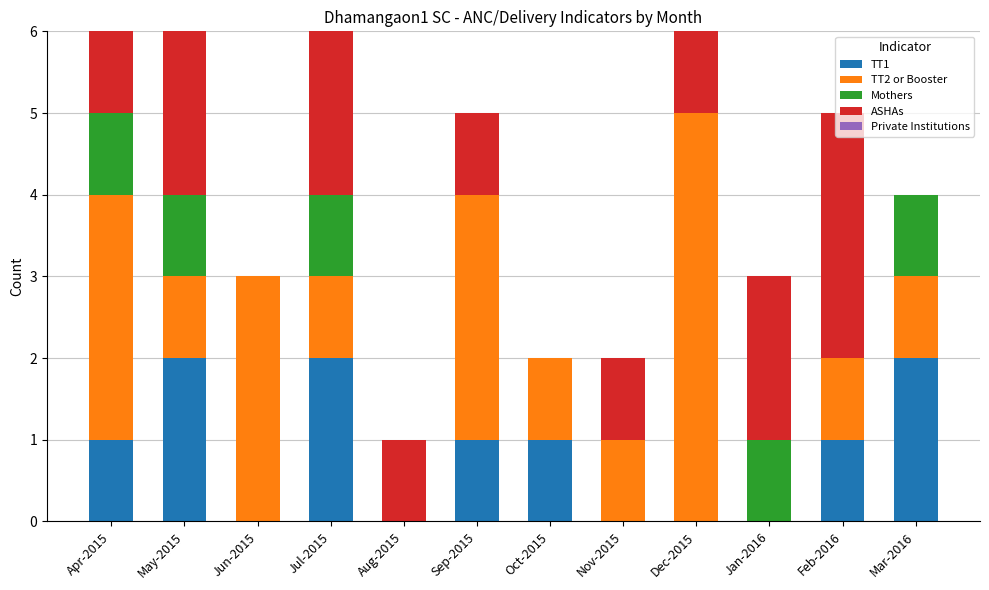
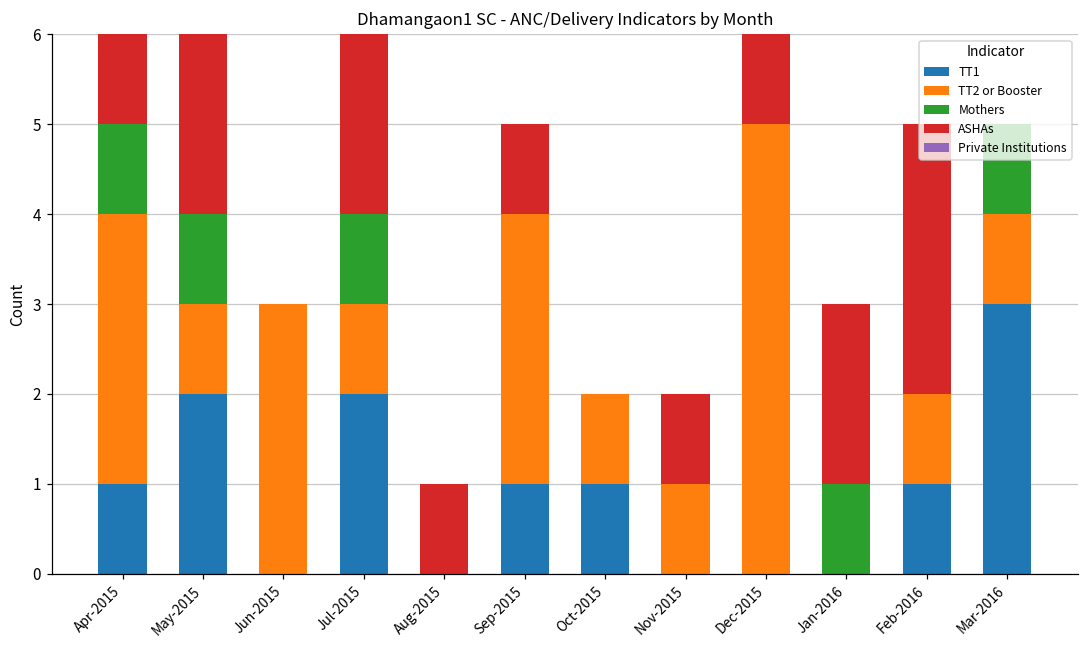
  {
    "TT1": {
      "Apr-2015": 1,
      "May-2015": 2,
      "Jun-2015": 0,
      "Jul-2015": 2,
      "Aug-2015": 0,
      "Sep-2015": 1,
      "Oct-2015": 1,
      "Nov-2015": 0,
      "Dec-2015": 0,
      "Jan-2016": 0,
      "Feb-2016": 1,
-     "Mar-2016": 2
+     "Mar-2016": 3
    },
    "TT2 or Booster": {
      "Apr-2015": 3,
      "May-2015": 1,
      "Jun-2015": 3,
      "Jul-2015": 1,
      "Aug-2015": 0,
      "Sep-2015": 3,
      "Oct-2015": 1,
      "Nov-2015": 1,
      "Dec-2015": 5,
      "Jan-2016": 0,
      "Feb-2016": 1,
      "Mar-2016": 1
    },
    "Mothers": {
      "Apr-2015": 1,
      "May-2015": 1,
      "Jun-2015": 0,
      "Jul-2015": 1,
      "Aug-2015": 0,
      "Sep-2015": 0,
      "Oct-2015": 0,
      "Nov-2015": 0,
      "Dec-2015": 0,
      "Jan-2016": 1,
      "Feb-2016": 0
    },
    "Private Institutions": {
      "Jun-2015": 0,
      "Oct-2015": 0
    }
  }
